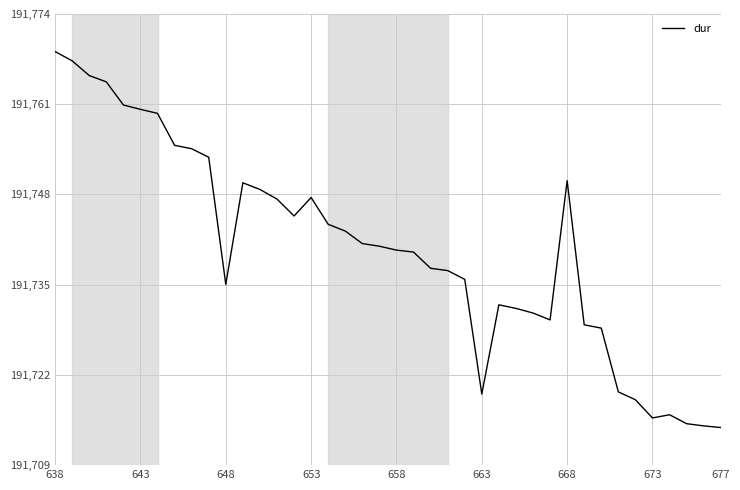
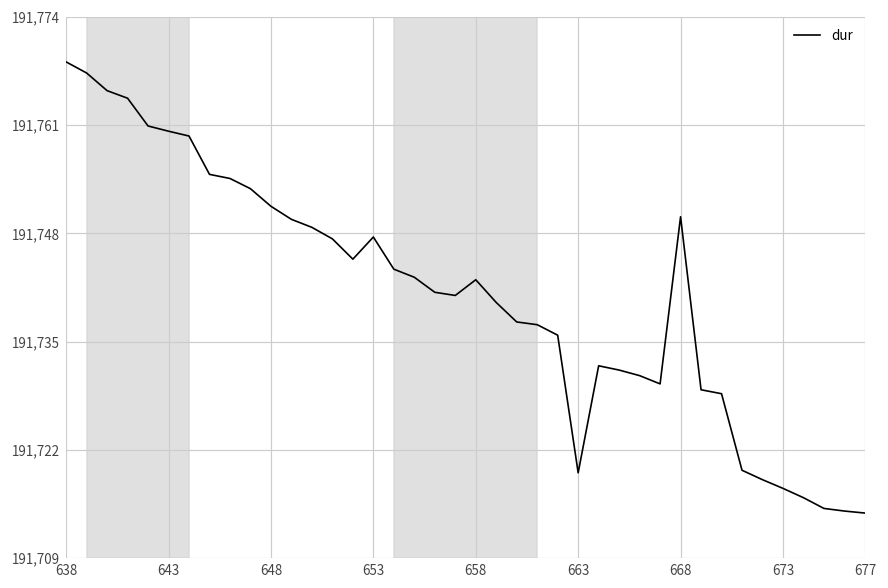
  {
    "638": "191,769",
    "643": "191,761",
-   "648": "191,736",
+   "648": "191,752",
    "653": "191,748",
-   "658": "191,741",
+   "658": "191,743",
    "663": "191,720",
    "668": "191,751",
-   "673": "191,716",
+   "673": "191,718",
    "677": "191,715"
  }
